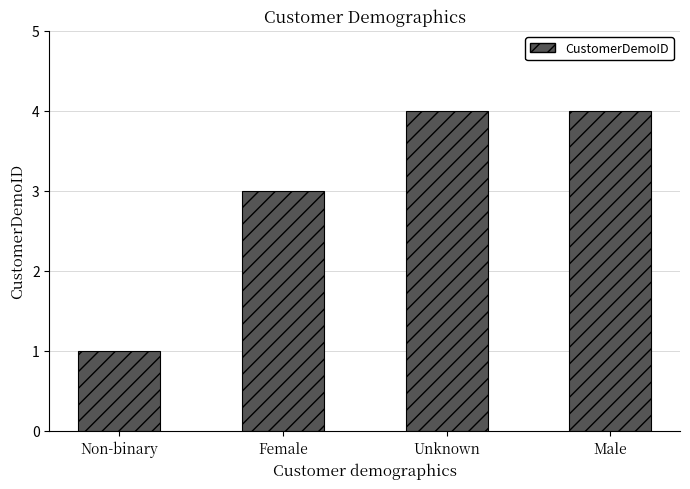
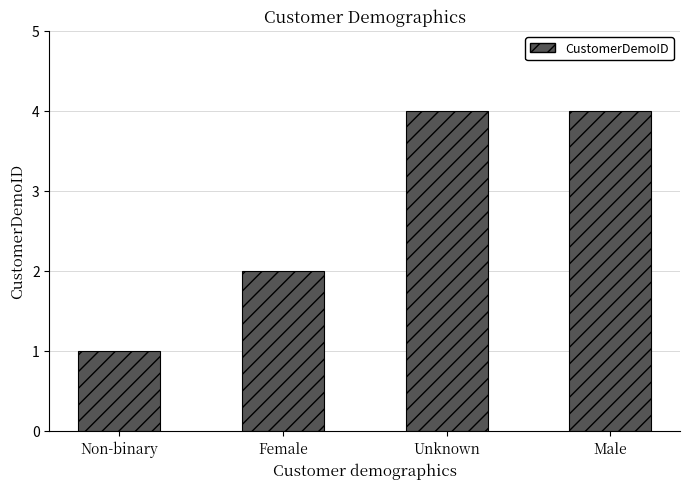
  {
    "Non-binary": 1,
-   "Female": 3,
+   "Female": 2,
    "Unknown": 4,
    "Male": 4
  }
